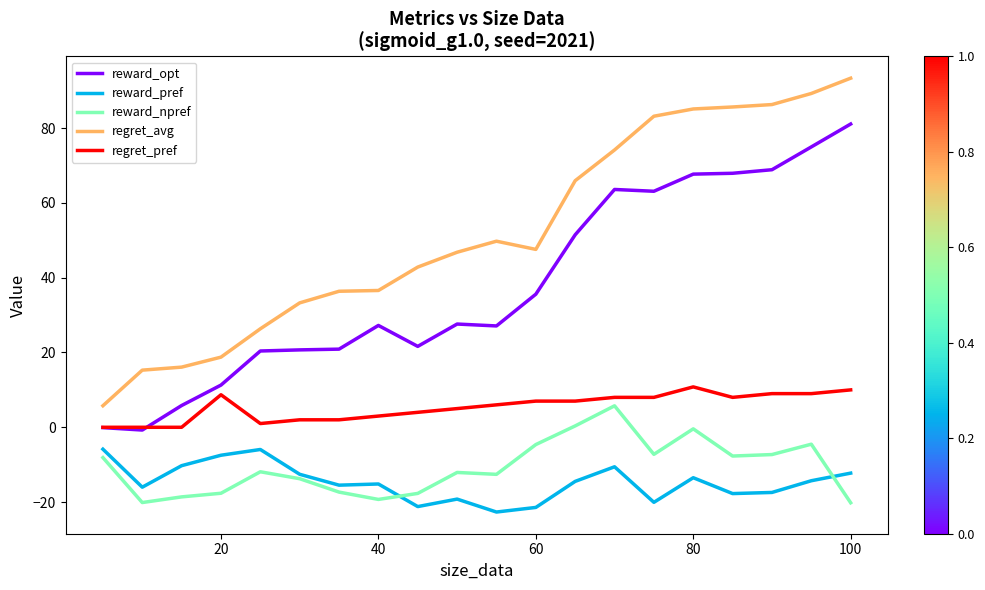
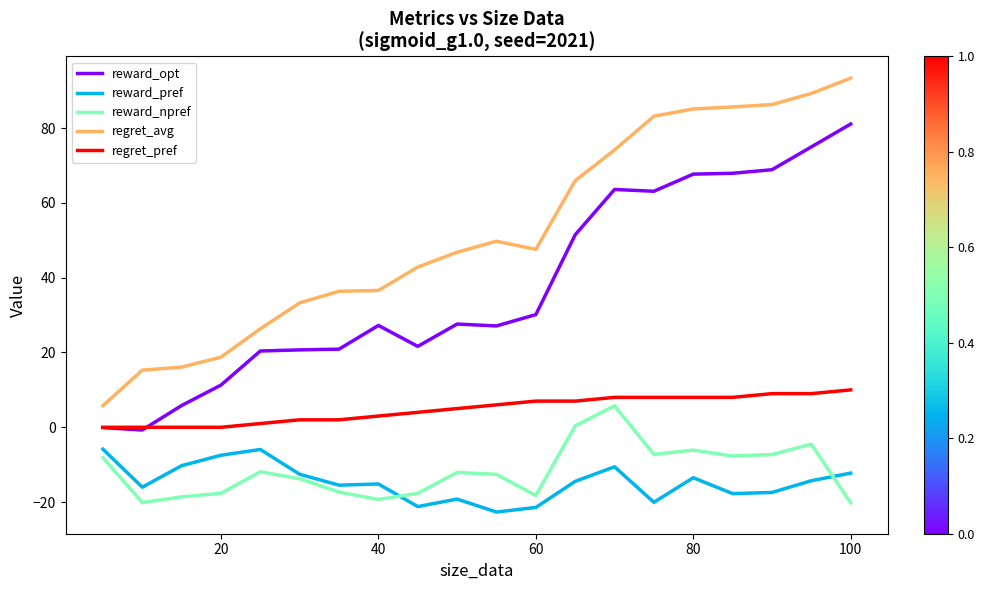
  {
    "reward_opt": {
      "20": 11,
      "40": 27,
-     "60": 36,
+     "60": 30,
      "80": 68,
      "100": 81
    },
    "reward_pref": {
      "20": -7,
      "40": -15,
      "60": -21,
      "80": -13,
      "100": -12
    },
    "reward_npref": {
      "20": -18,
      "40": -19,
-     "60": -5,
-     "80": 0,
+     "60": -18,
+     "80": -6,
      "100": -20
    },
    "regret_avg": {
      "20": 19,
      "40": 37,
      "60": 48,
      "80": 85,
      "100": 93
    },
    "regret_pref": {
-     "20": 9,
+     "20": 0,
      "40": 3,
      "60": 7,
-     "80": 11,
+     "80": 8,
      "100": 10
    }
  }
